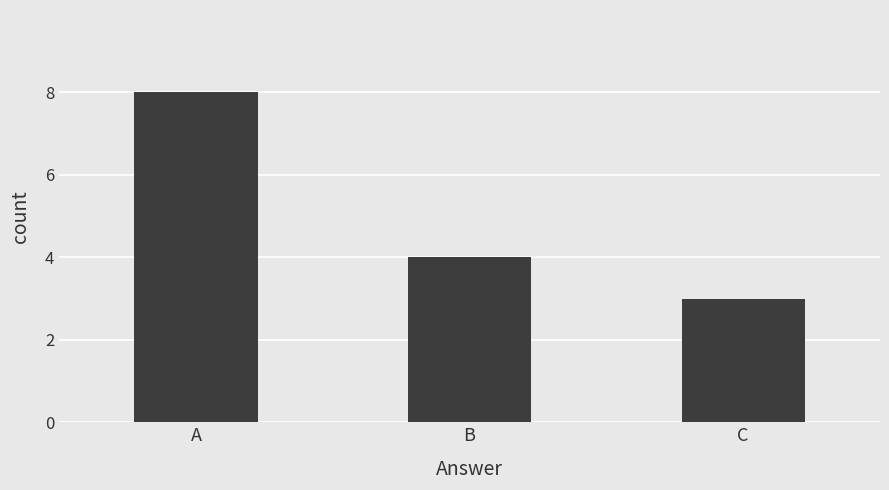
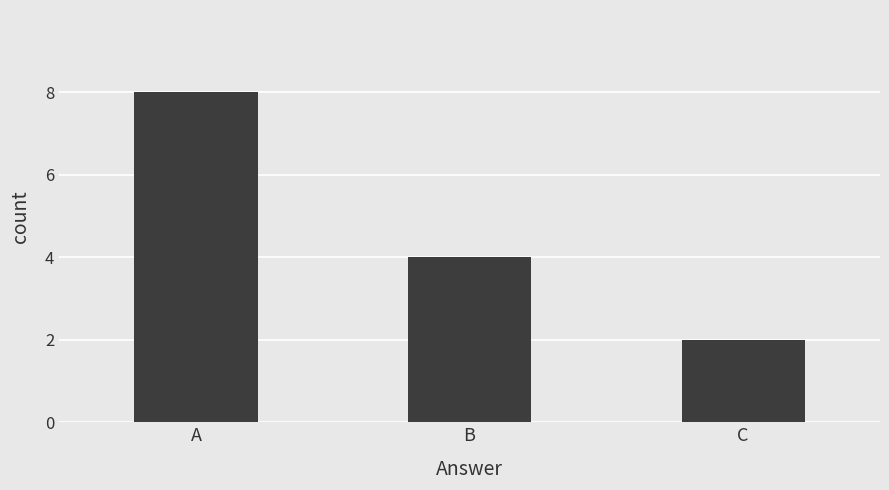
  {
    "A": 8,
    "B": 4,
-   "C": 3
+   "C": 2
  }
